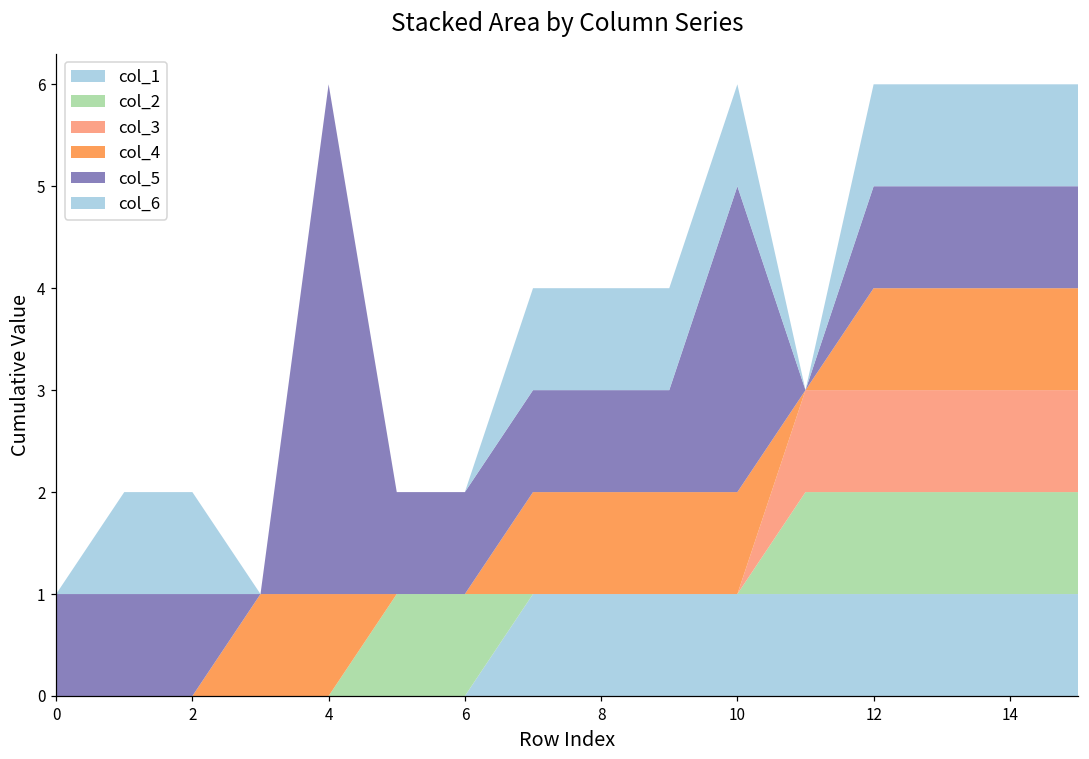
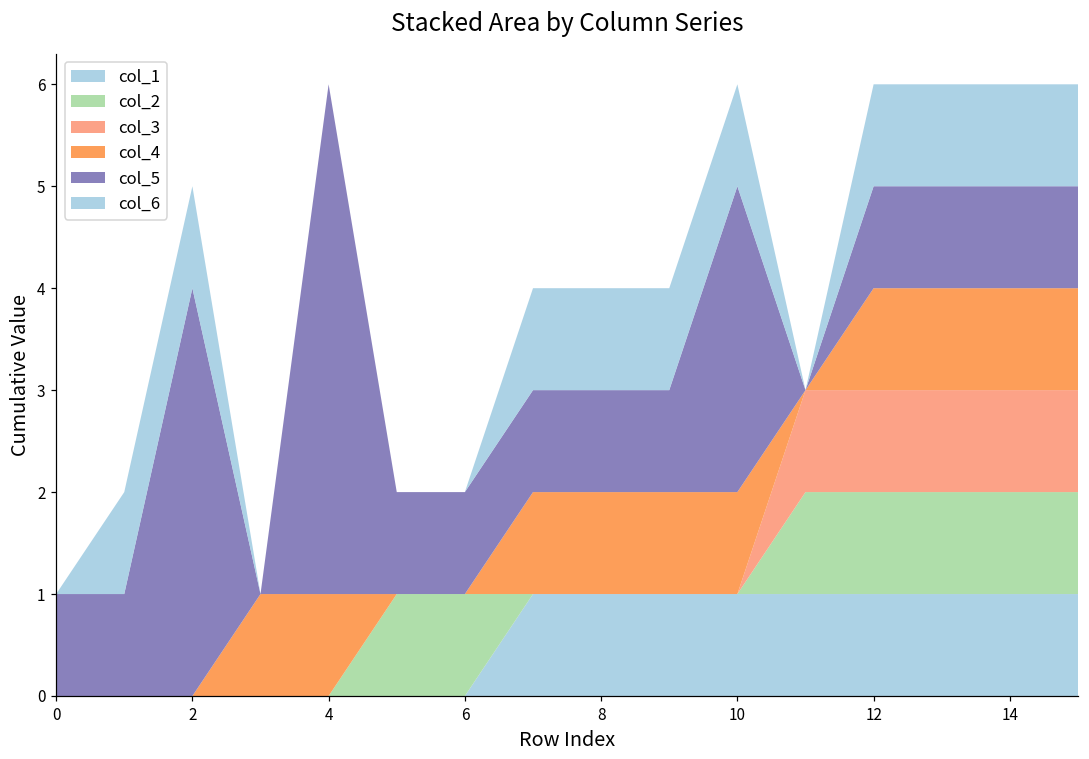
  {
    "col_5": {
-     "2": 1
+     "2": 4
    }
  }
